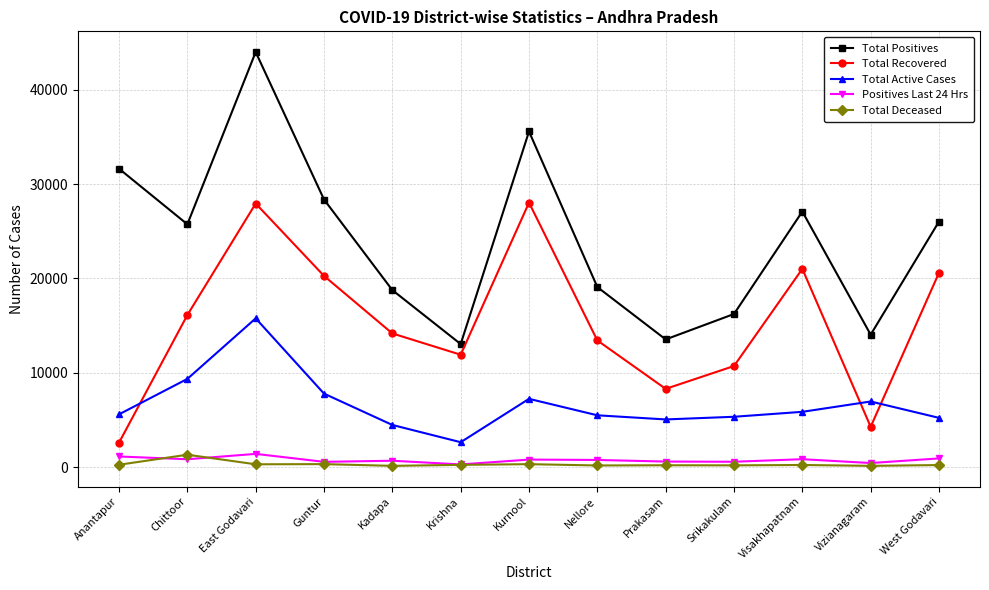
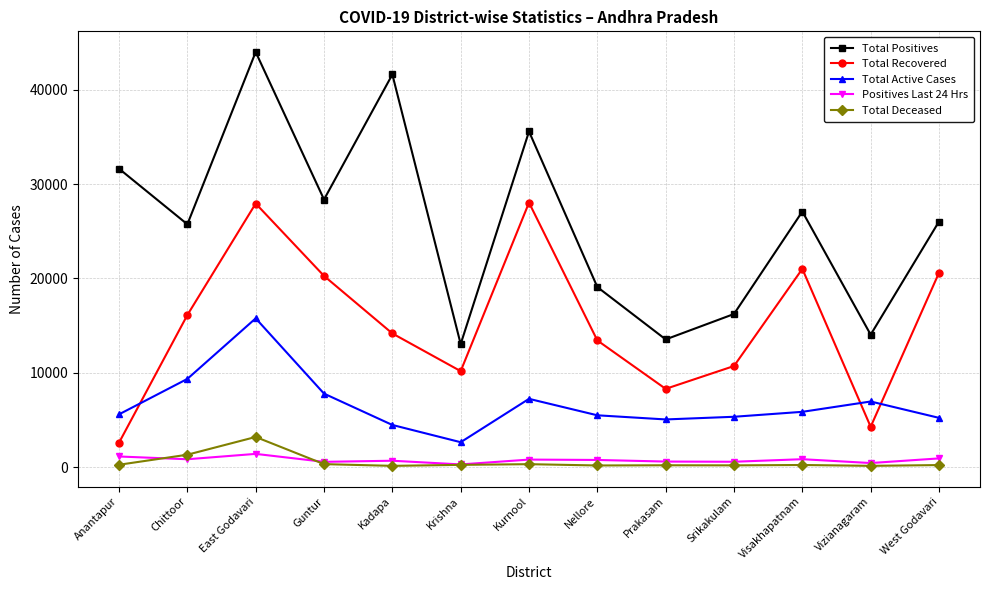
  {
    "Total Positives": {
      "Anantapur": 32000,
      "Chittoor": 26000,
      "East Godavari": 44000,
      "Guntur": 28000,
-     "Kadapa": 19000,
+     "Kadapa": 42000,
      "Krishna": 13000,
      "Kurnool": 36000,
      "Nellore": 19000,
      "Prakasam": 14000,
      "Srikakulam": 16000,
      "Visakhapatnam": 27000,
      "Vizianagaram": 14000,
      "West Godavari": 26000
    },
    "Total Recovered": {
      "Anantapur": 3000,
      "Chittoor": 16000,
      "East Godavari": 28000,
      "Guntur": 20000,
      "Kadapa": 14000,
-     "Krishna": 12000,
+     "Krishna": 10000,
      "Kurnool": 28000,
      "Nellore": 13000,
      "Prakasam": 8000,
      "Srikakulam": 11000,
      "Visakhapatnam": 21000,
      "Vizianagaram": 4000,
      "West Godavari": 21000
    },
    "Total Active Cases": {
      "Anantapur": 6000,
      "Chittoor": 9000,
      "East Godavari": 16000,
      "Guntur": 8000,
      "Kadapa": 4000,
      "Krishna": 3000,
      "Kurnool": 7000,
      "Nellore": 5000,
      "Prakasam": 5000,
      "Srikakulam": 5000,
      "Visakhapatnam": 6000,
      "Vizianagaram": 7000,
      "West Godavari": 5000
    },
    "Positives Last 24 Hrs": {
      "Anantapur": 1000,
      "Chittoor": 1000,
      "East Godavari": 1000,
      "Kadapa": 1000,
      "Kurnool": 1000,
      "Nellore": 1000,
      "Prakasam": 1000,
      "Srikakulam": 1000,
      "Visakhapatnam": 1000,
      "Vizianagaram": 0,
      "West Godavari": 1000
    },
    "Total Deceased": {
      "Anantapur": 0,
      "Chittoor": 1000,
-     "East Godavari": 0,
+     "East Godavari": 3000,
      "Kadapa": 0,
      "Kurnool": 0,
      "Nellore": 0,
      "Prakasam": 0,
      "Srikakulam": 0,
      "Visakhapatnam": 0,
      "Vizianagaram": 0,
      "West Godavari": 0
    }
  }
